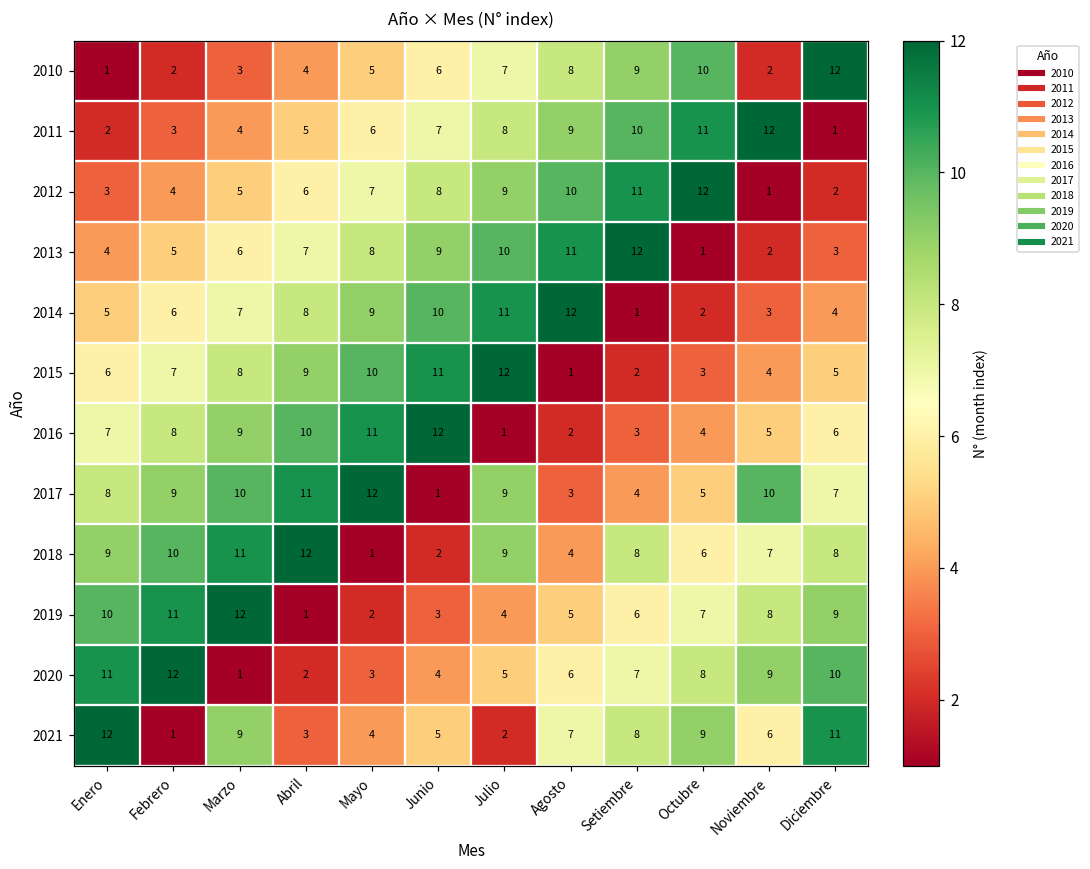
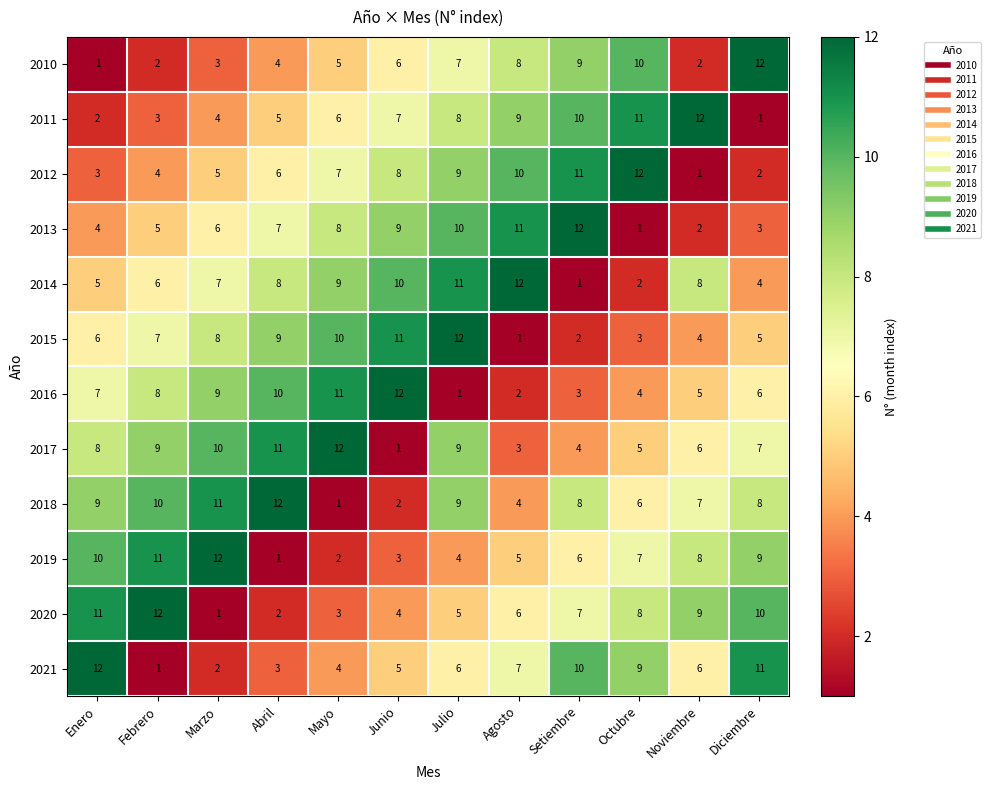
  {
    "2010": {
      "Enero": 1,
      "Febrero": 2,
      "Marzo": 3,
      "Abril": 4,
      "Mayo": 5,
      "Junio": 6,
      "Julio": 7,
      "Agosto": 8,
      "Setiembre": 9,
      "Octubre": 10,
      "Noviembre": 2,
      "Diciembre": 12
    },
    "2011": {
      "Enero": 2,
      "Febrero": 3,
      "Marzo": 4,
      "Abril": 5,
      "Mayo": 6,
      "Junio": 7,
      "Julio": 8,
      "Agosto": 9,
      "Setiembre": 10,
      "Octubre": 11,
      "Noviembre": 12,
      "Diciembre": 1
    },
    "2012": {
      "Enero": 3,
      "Febrero": 4,
      "Marzo": 5,
      "Abril": 6,
      "Mayo": 7,
      "Junio": 8,
      "Julio": 9,
      "Agosto": 10,
      "Setiembre": 11,
      "Octubre": 12,
      "Noviembre": 1,
      "Diciembre": 2
    },
    "2013": {
      "Enero": 4,
      "Febrero": 5,
      "Marzo": 6,
      "Abril": 7,
      "Mayo": 8,
      "Junio": 9,
      "Julio": 10,
      "Agosto": 11,
      "Setiembre": 12,
      "Octubre": 1,
      "Noviembre": 2,
      "Diciembre": 3
    },
    "2014": {
      "Enero": 5,
      "Febrero": 6,
      "Marzo": 7,
      "Abril": 8,
      "Mayo": 9,
      "Junio": 10,
      "Julio": 11,
      "Agosto": 12,
      "Setiembre": 1,
      "Octubre": 2,
-     "Noviembre": 3,
+     "Noviembre": 8,
      "Diciembre": 4
    },
    "2015": {
      "Enero": 6,
      "Febrero": 7,
      "Marzo": 8,
      "Abril": 9,
      "Mayo": 10,
      "Junio": 11,
      "Julio": 12,
      "Agosto": 1,
      "Setiembre": 2,
      "Octubre": 3,
      "Noviembre": 4,
      "Diciembre": 5
    },
    "2016": {
      "Enero": 7,
      "Febrero": 8,
      "Marzo": 9,
      "Abril": 10,
      "Mayo": 11,
      "Junio": 12,
      "Julio": 1,
      "Agosto": 2,
      "Setiembre": 3,
      "Octubre": 4,
      "Noviembre": 5,
      "Diciembre": 6
    },
    "2017": {
      "Enero": 8,
      "Febrero": 9,
      "Marzo": 10,
      "Abril": 11,
      "Mayo": 12,
      "Junio": 1,
      "Julio": 9,
      "Agosto": 3,
      "Setiembre": 4,
      "Octubre": 5,
-     "Noviembre": 10,
+     "Noviembre": 6,
      "Diciembre": 7
    },
    "2018": {
      "Enero": 9,
      "Febrero": 10,
      "Marzo": 11,
      "Abril": 12,
      "Mayo": 1,
      "Junio": 2,
      "Julio": 9,
      "Agosto": 4,
      "Setiembre": 8,
      "Octubre": 6,
      "Noviembre": 7,
      "Diciembre": 8
    },
    "2019": {
      "Enero": 10,
      "Febrero": 11,
      "Marzo": 12,
      "Abril": 1,
      "Mayo": 2,
      "Junio": 3,
      "Julio": 4,
      "Agosto": 5,
      "Setiembre": 6,
      "Octubre": 7,
      "Noviembre": 8,
      "Diciembre": 9
    },
    "2020": {
      "Enero": 11,
      "Febrero": 12,
      "Marzo": 1,
      "Abril": 2,
      "Mayo": 3,
      "Junio": 4,
      "Julio": 5,
      "Agosto": 6,
      "Setiembre": 7,
      "Octubre": 8,
      "Noviembre": 9,
      "Diciembre": 10
    },
    "2021": {
      "Enero": 12,
      "Febrero": 1,
-     "Marzo": 9,
+     "Marzo": 2,
      "Abril": 3,
      "Mayo": 4,
      "Junio": 5,
-     "Julio": 2,
+     "Julio": 6,
      "Agosto": 7,
-     "Setiembre": 8,
+     "Setiembre": 10,
      "Octubre": 9,
      "Noviembre": 6,
      "Diciembre": 11
    }
  }
